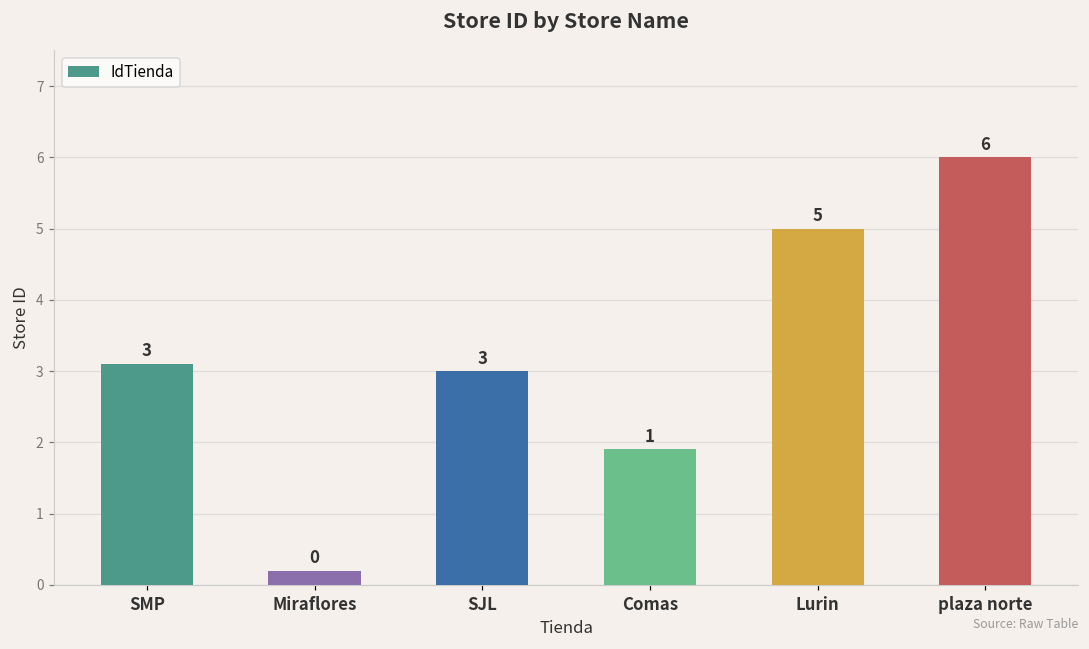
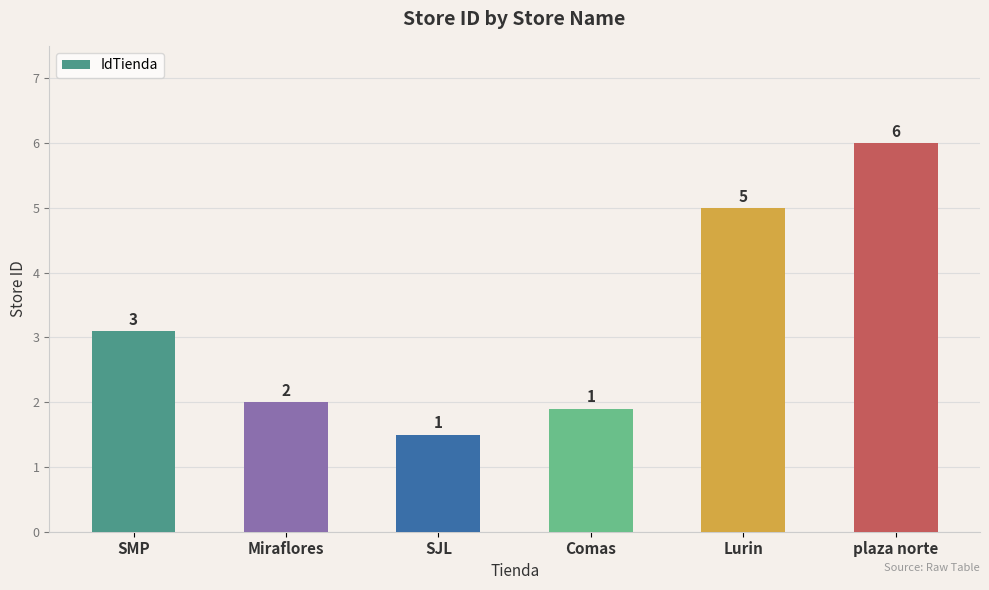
  {
    "SMP": 3,
-   "Miraflores": 0,
-   "SJL": 3,
+   "Miraflores": 2,
+   "SJL": 1,
    "Lurin": 5,
    "plaza norte": 6
  }
